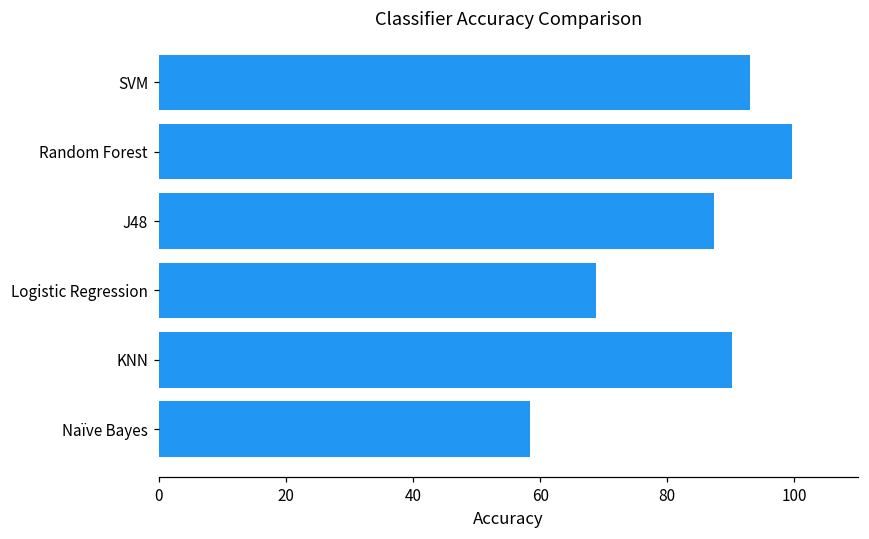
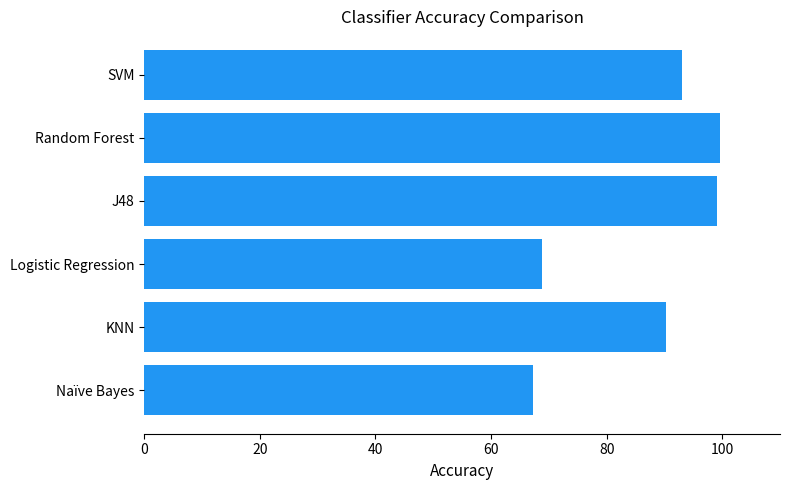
  {
    "SVM": 93,
    "Random Forest": 100,
-   "J48": 87,
+   "J48": 99,
    "Logistic Regression": 69,
    "KNN": 90,
-   "Naïve Bayes": 58
+   "Naïve Bayes": 67
  }
